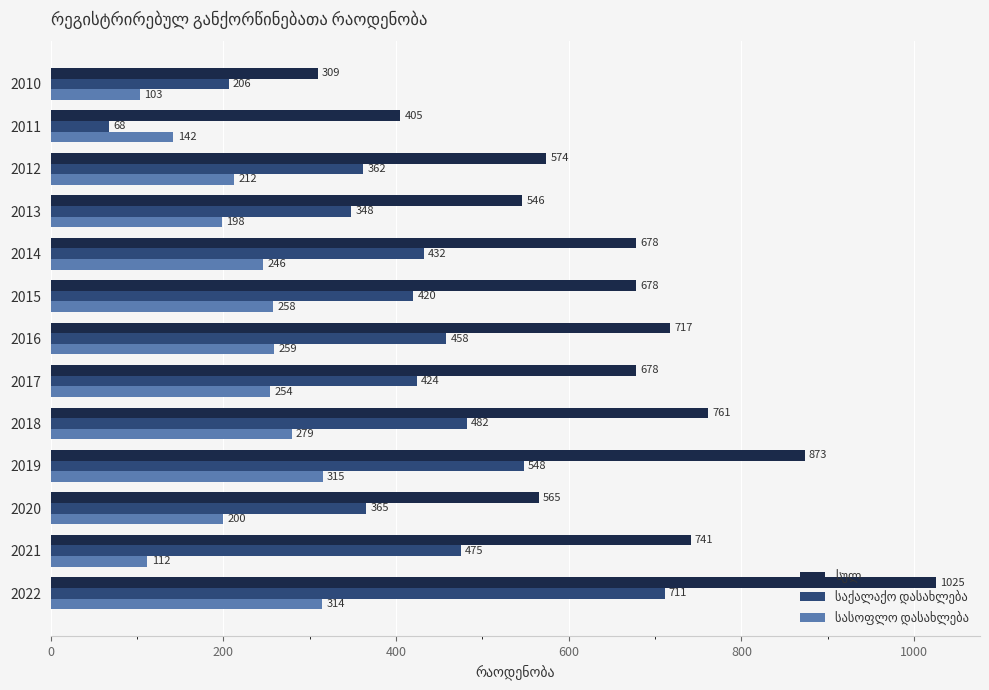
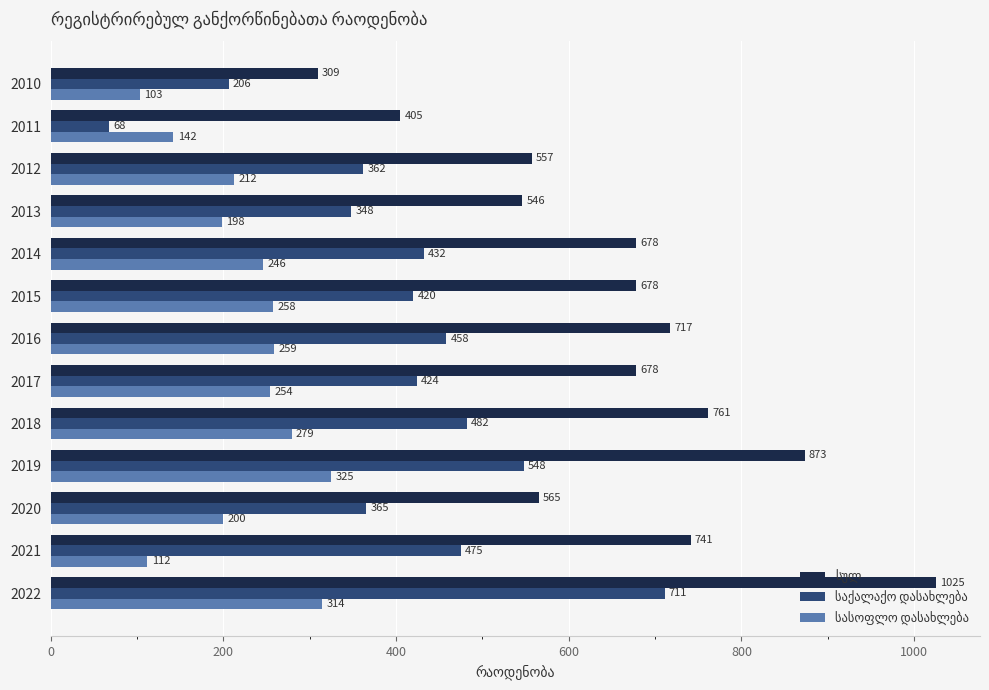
  {
    "სულ": {
      "2010": 309,
      "2011": 405,
-     "2012": 574,
+     "2012": 557,
      "2013": 546,
      "2014": 678,
      "2015": 678,
      "2016": 717,
      "2017": 678,
      "2018": 761,
      "2019": 873,
      "2020": 565,
      "2021": 741,
      "2022": 1025
    },
    "საქალაქო დასახლება": {
      "2010": 206,
      "2011": 68,
      "2012": 362,
      "2013": 348,
      "2014": 432,
      "2015": 420,
      "2016": 458,
      "2017": 424,
      "2018": 482,
      "2019": 548,
      "2020": 365,
      "2021": 475,
      "2022": 711
    },
    "სასოფლო დასახლება": {
      "2010": 103,
      "2011": 142,
      "2012": 212,
      "2013": 198,
      "2014": 246,
      "2015": 258,
      "2016": 259,
      "2017": 254,
      "2018": 279,
-     "2019": 315,
+     "2019": 325,
      "2020": 200,
      "2021": 112,
      "2022": 314
    }
  }
